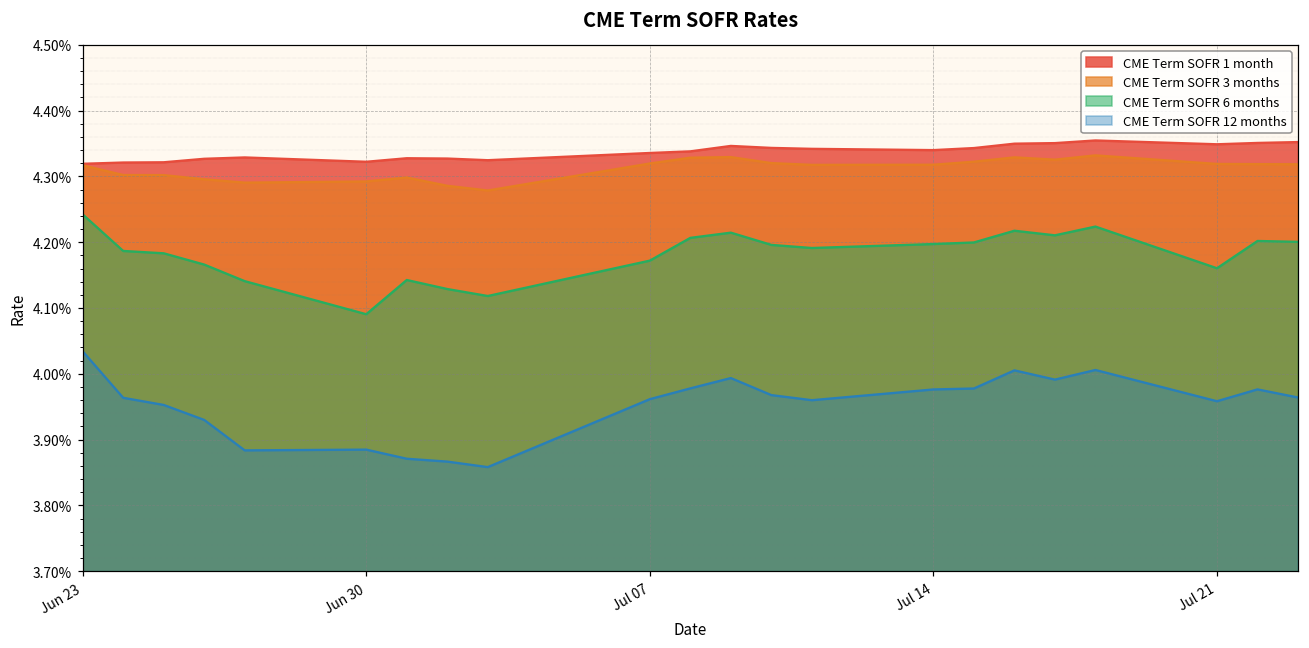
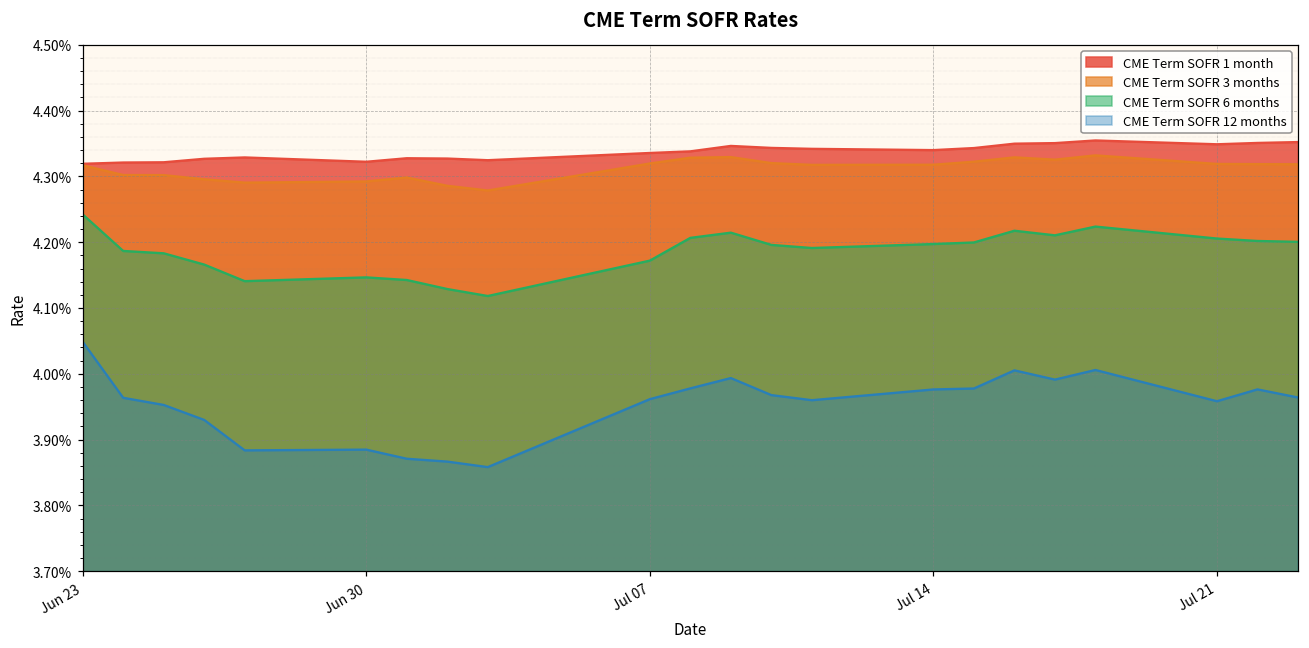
  {
    "CME Term SOFR 6 months": {
      "Jun 23": "4.24%",
-     "Jun 30": "4.09%",
+     "Jun 30": "4.15%",
      "Jul 07": "4.17%",
      "Jul 14": "4.20%",
-     "Jul 21": "4.16%"
+     "Jul 21": "4.21%"
    },
    "CME Term SOFR 12 months": {
-     "Jun 23": "4.03%",
+     "Jun 23": "4.05%",
      "Jun 30": "3.88%",
      "Jul 07": "3.96%",
      "Jul 14": "3.98%",
      "Jul 21": "3.96%"
    }
  }
